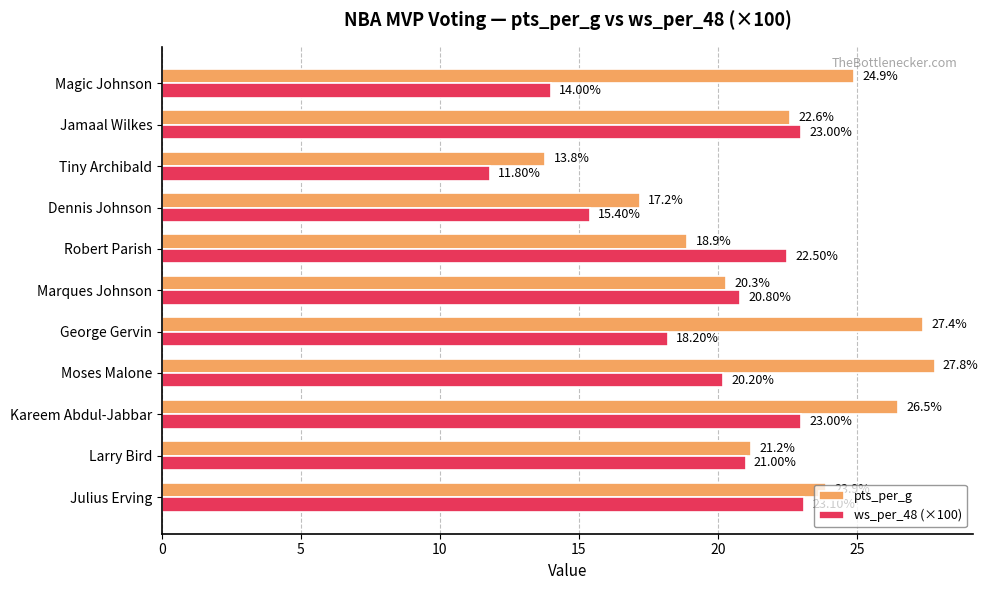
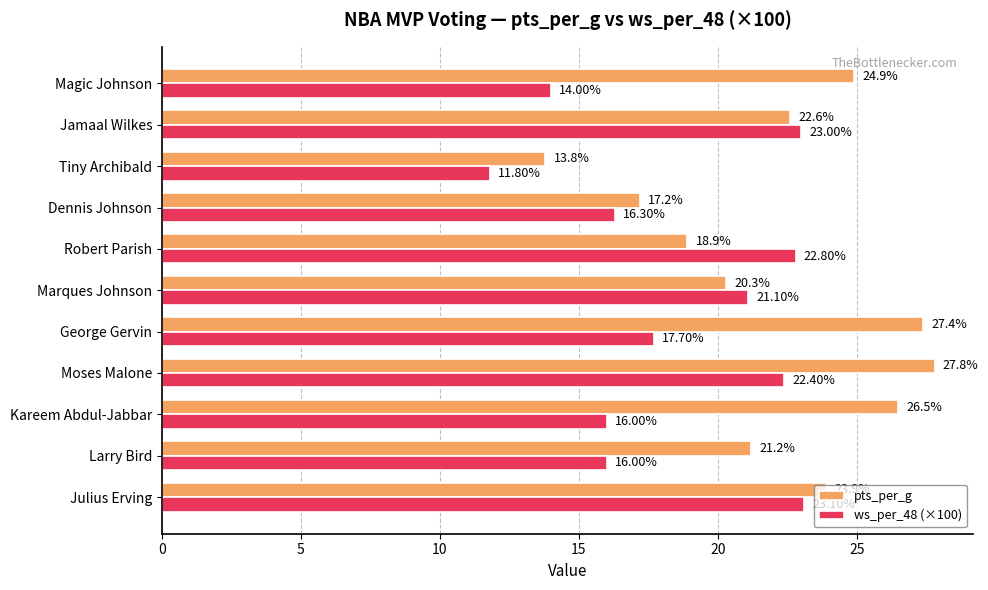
  {
    "pts_per_g": {
      "Magic Johnson": "24.9%",
      "Jamaal Wilkes": "22.6%",
      "Tiny Archibald": "13.8%",
      "Dennis Johnson": "17.2%",
      "Robert Parish": "18.9%",
      "Marques Johnson": "20.3%",
      "George Gervin": "27.4%",
      "Moses Malone": "27.8%",
      "Kareem Abdul-Jabbar": "26.5%",
      "Larry Bird": "21.2%"
    },
    "ws_per_48 (×100)": {
      "Magic Johnson": "14.00%",
      "Jamaal Wilkes": "23.00%",
      "Tiny Archibald": "11.80%",
-     "Dennis Johnson": "15.40%",
-     "Robert Parish": "22.50%",
-     "Marques Johnson": "20.80%",
-     "George Gervin": "18.20%",
-     "Moses Malone": "20.20%",
-     "Kareem Abdul-Jabbar": "23.00%",
-     "Larry Bird": "21.00%"
+     "Dennis Johnson": "16.30%",
+     "Robert Parish": "22.80%",
+     "Marques Johnson": "21.10%",
+     "George Gervin": "17.70%",
+     "Moses Malone": "22.40%",
+     "Kareem Abdul-Jabbar": "16.00%",
+     "Larry Bird": "16.00%"
    }
  }
